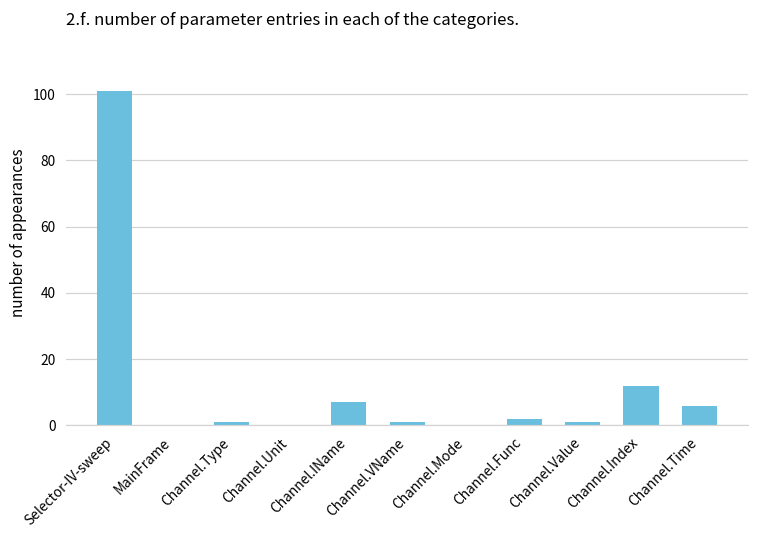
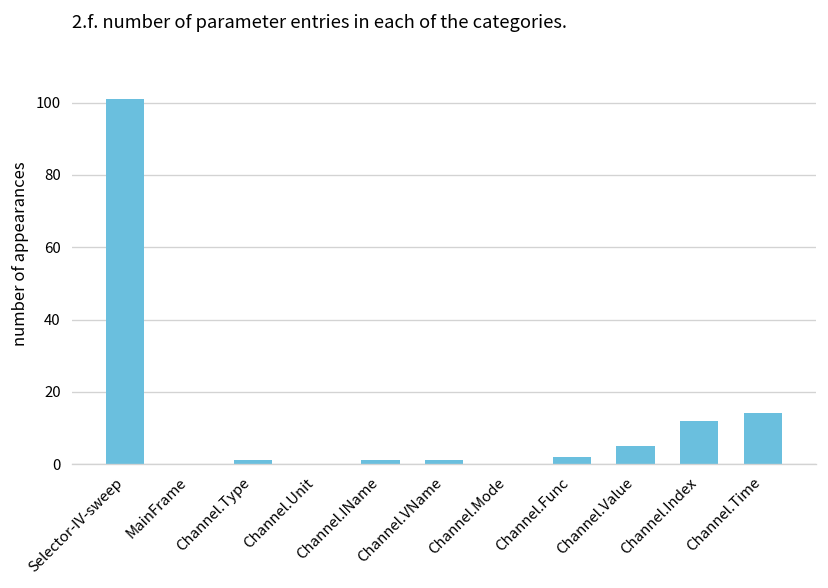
  {
    "Selector-IV-sweep": 101,
    "MainFrame": 0,
    "Channel.Type": 1,
    "Channel.Unit": 0,
-   "Channel.IName": 7,
+   "Channel.IName": 1,
    "Channel.VName": 1,
    "Channel.Mode": 0,
    "Channel.Func": 2,
-   "Channel.Value": 1,
+   "Channel.Value": 5,
    "Channel.Index": 12,
-   "Channel.Time": 6
+   "Channel.Time": 14
  }
